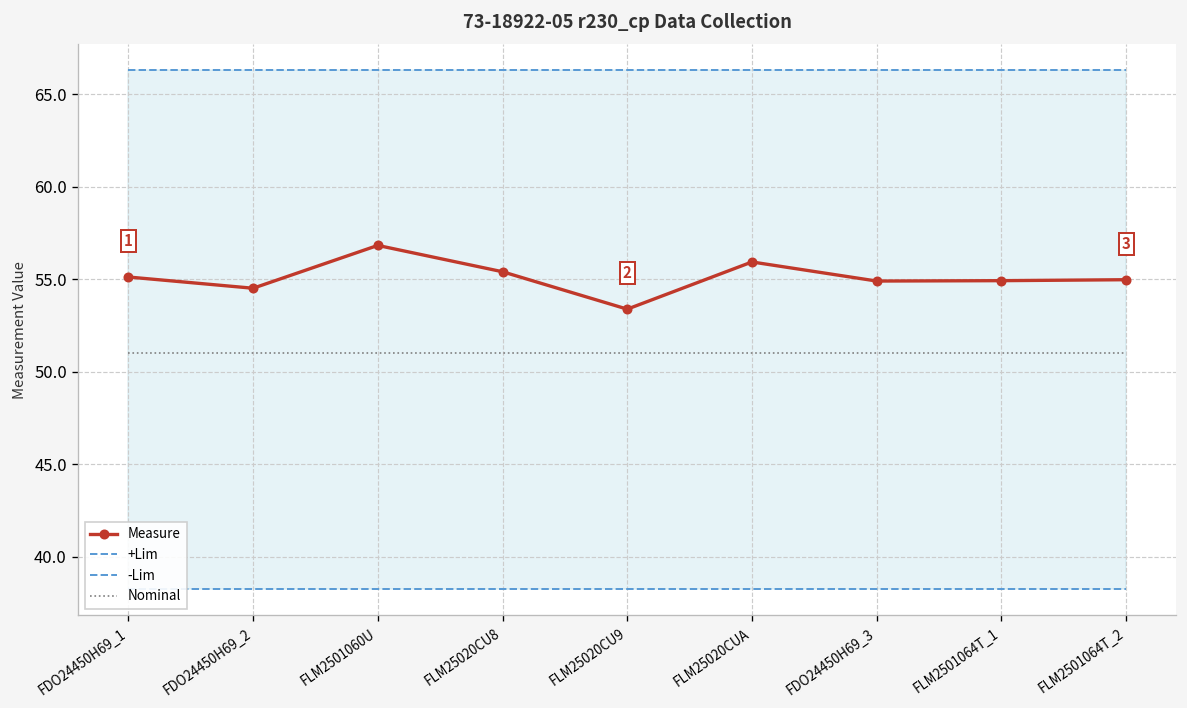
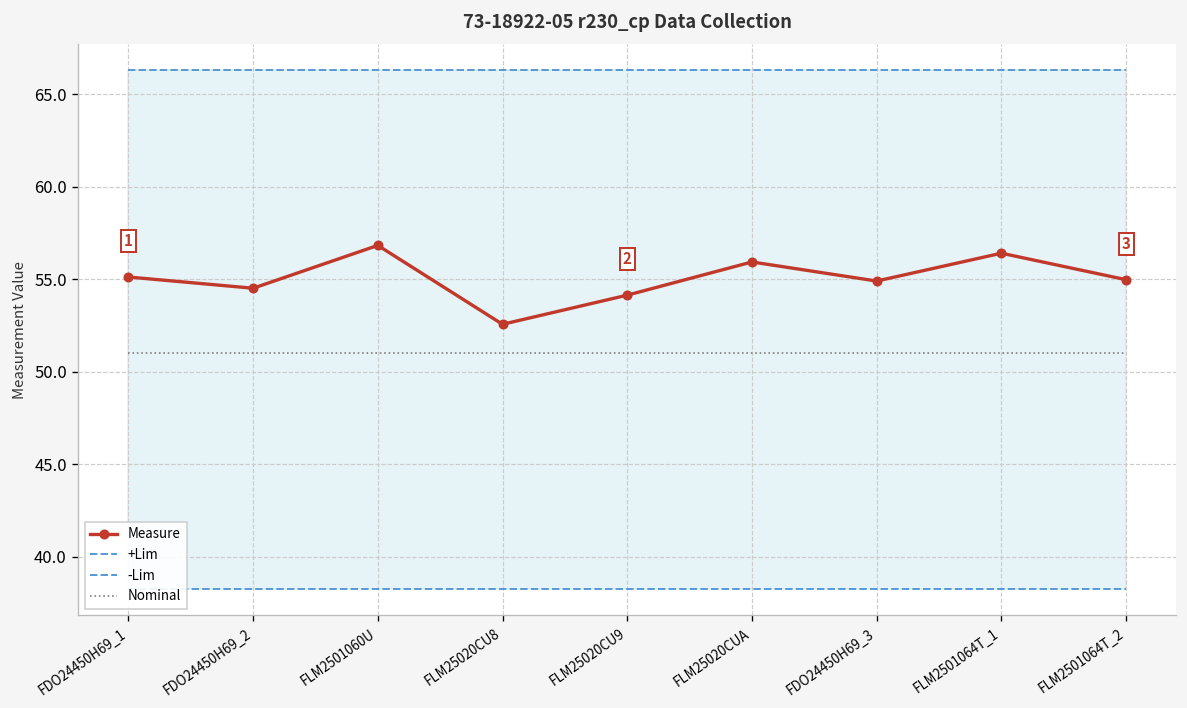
  {
    "Measure": {
      "FDO24450H69_2": 54.5,
      "FLM2501060U": 56.8,
-     "FLM25020CU8": 55.4,
-     "FLM25020CU9": 53.4,
+     "FLM25020CU8": 52.6,
+     "FLM25020CU9": 54.1,
      "FLM25020CUA": 55.9,
      "FDO24450H69_3": 54.9,
-     "FLM2501064T_1": 54.9
+     "FLM2501064T_1": 56.4
    },
    "Nominal": {
      "FDO24450H69_1": 51.0,
      "FDO24450H69_2": 51.0,
      "FLM2501060U": 51.0,
      "FLM25020CU8": 51.0,
      "FLM25020CU9": 51.0,
      "FLM25020CUA": 51.0,
      "FDO24450H69_3": 51.0,
      "FLM2501064T_1": 51.0,
      "FLM2501064T_2": 51.0
    }
  }
